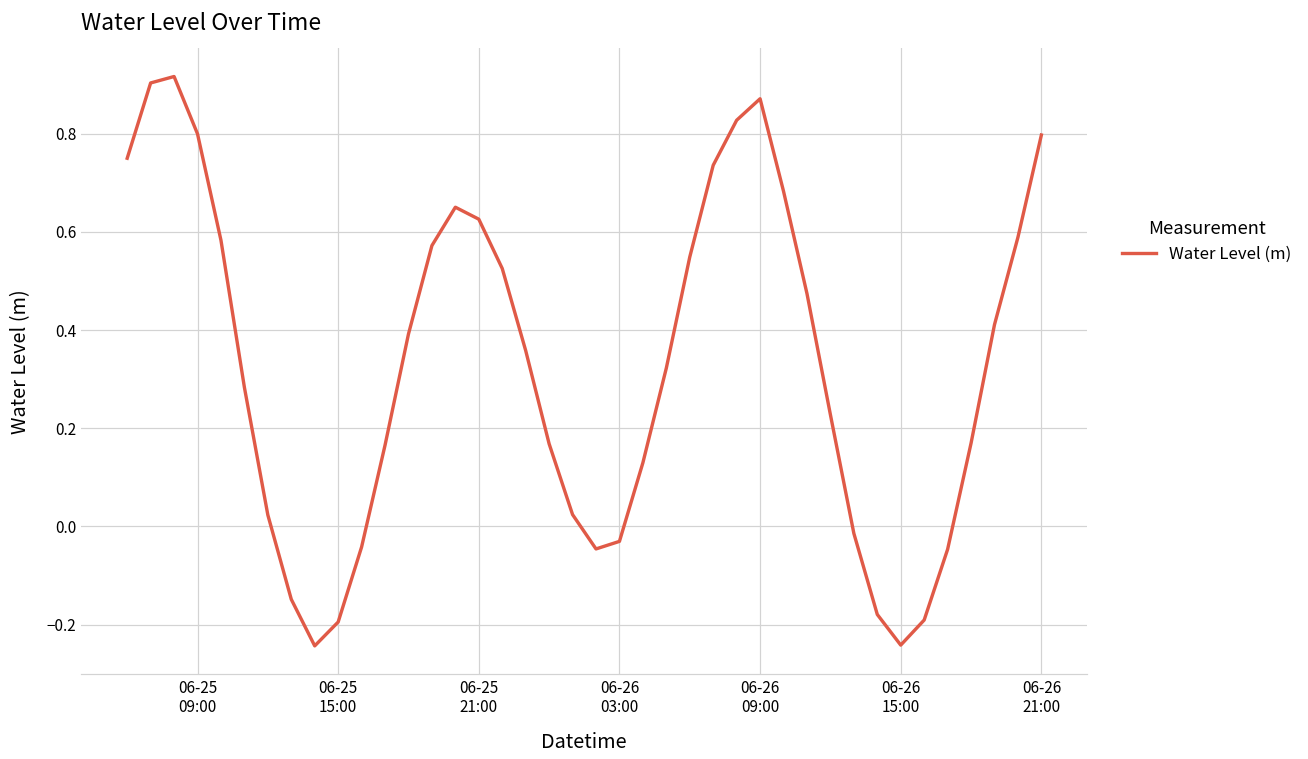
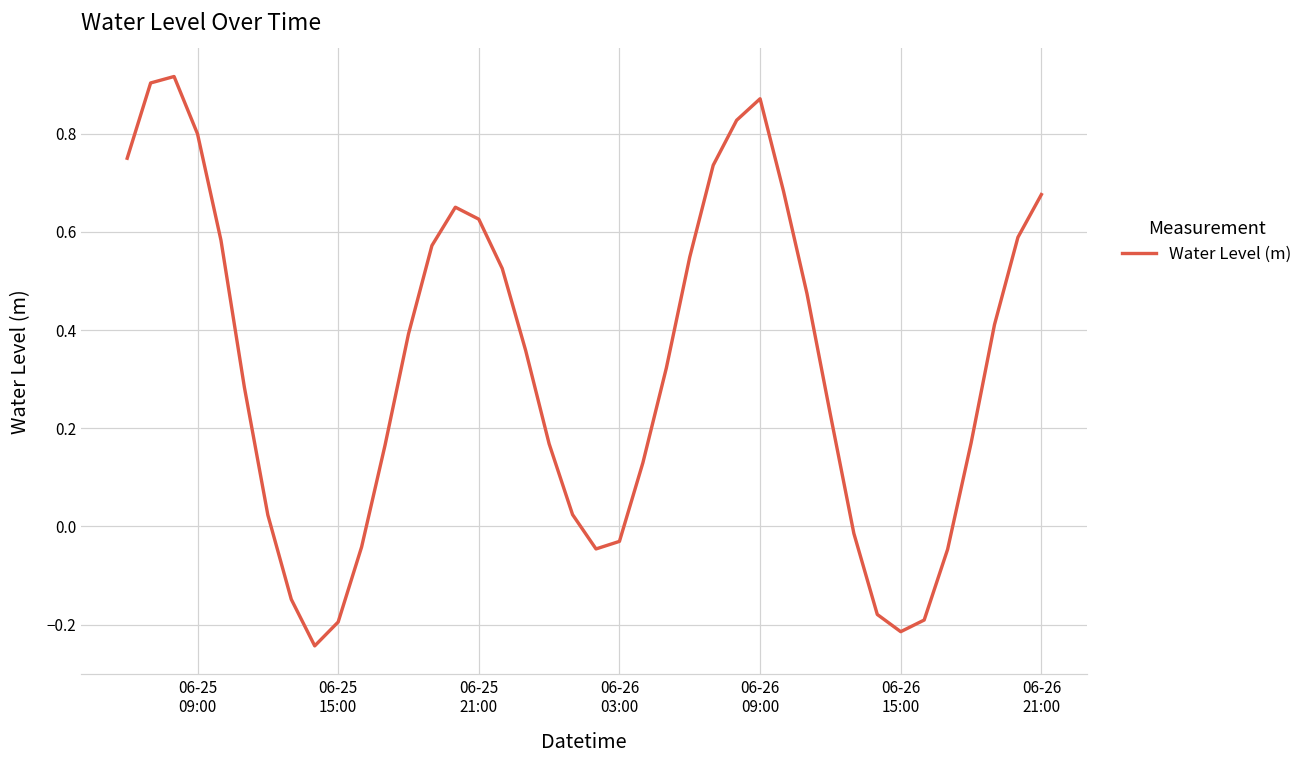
  {
    "06-25 09:00": 0.80,
    "06-25 15:00": -0.19,
    "06-25 21:00": 0.63,
    "06-26 03:00": -0.03,
    "06-26 09:00": 0.87,
-   "06-26 15:00": -0.24,
-   "06-26 21:00": 0.80
+   "06-26 15:00": -0.21,
+   "06-26 21:00": 0.68
  }
